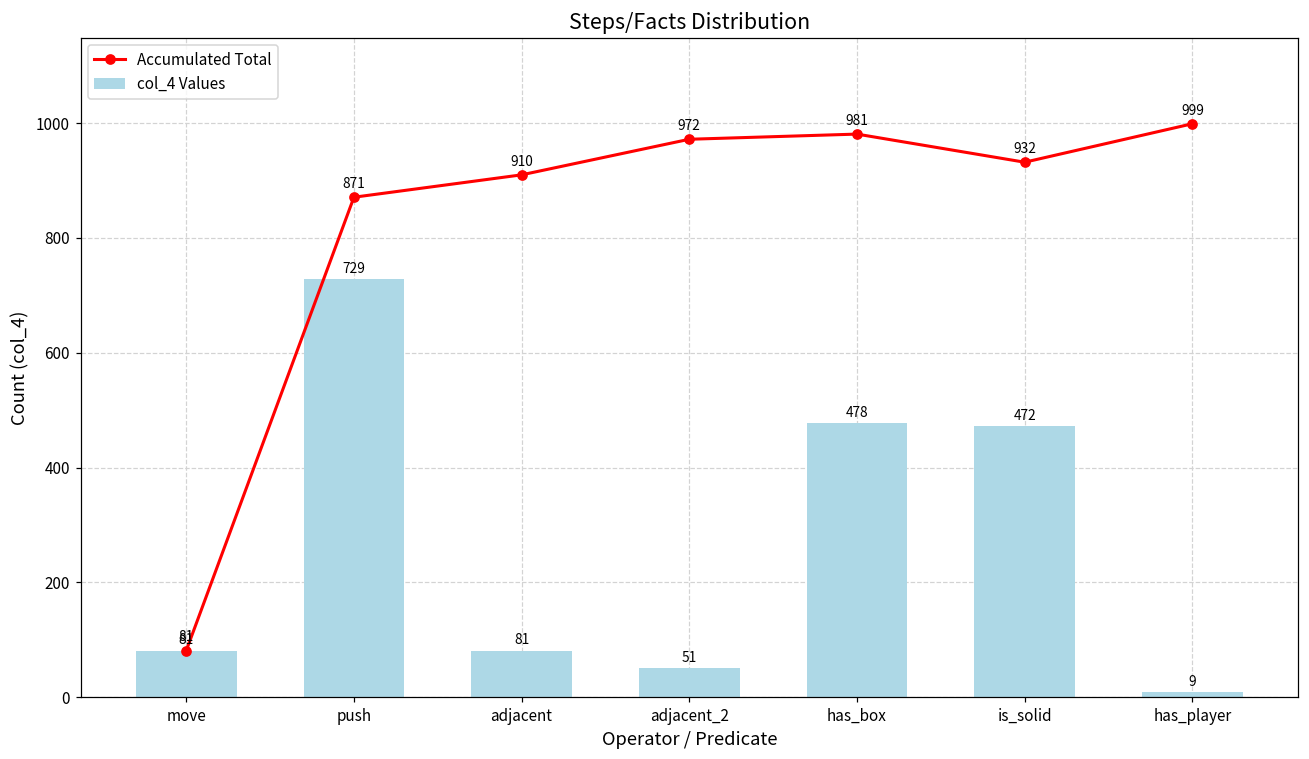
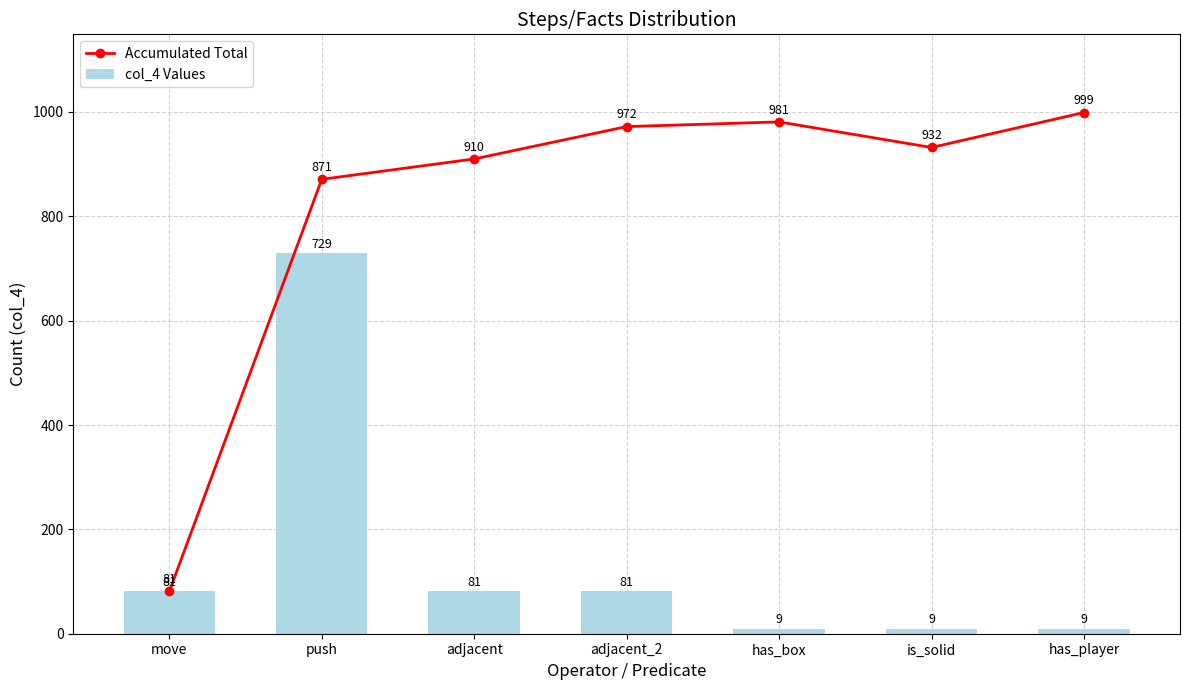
  {
    "Accumulated Total": {
      "push": 871,
      "adjacent": 910,
      "adjacent_2": 972,
      "has_box": 981,
      "is_solid": 932,
      "has_player": 999
    },
    "col_4 Values": {
      "push": 729,
      "adjacent": 81,
-     "adjacent_2": 51,
-     "has_box": 478,
-     "is_solid": 472,
+     "adjacent_2": 81,
+     "has_box": 9,
+     "is_solid": 9,
      "has_player": 9
    }
  }
